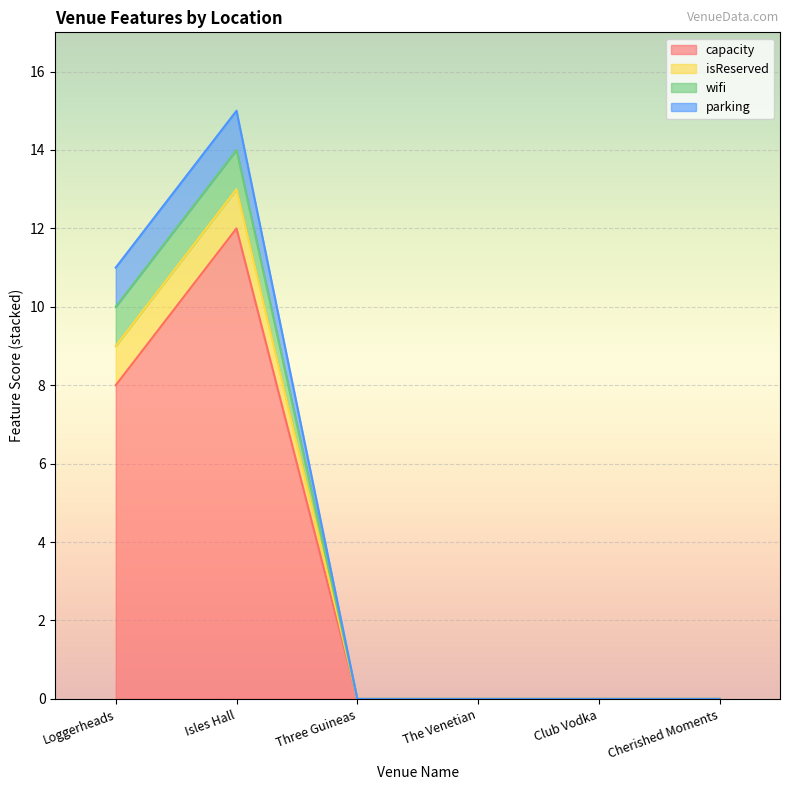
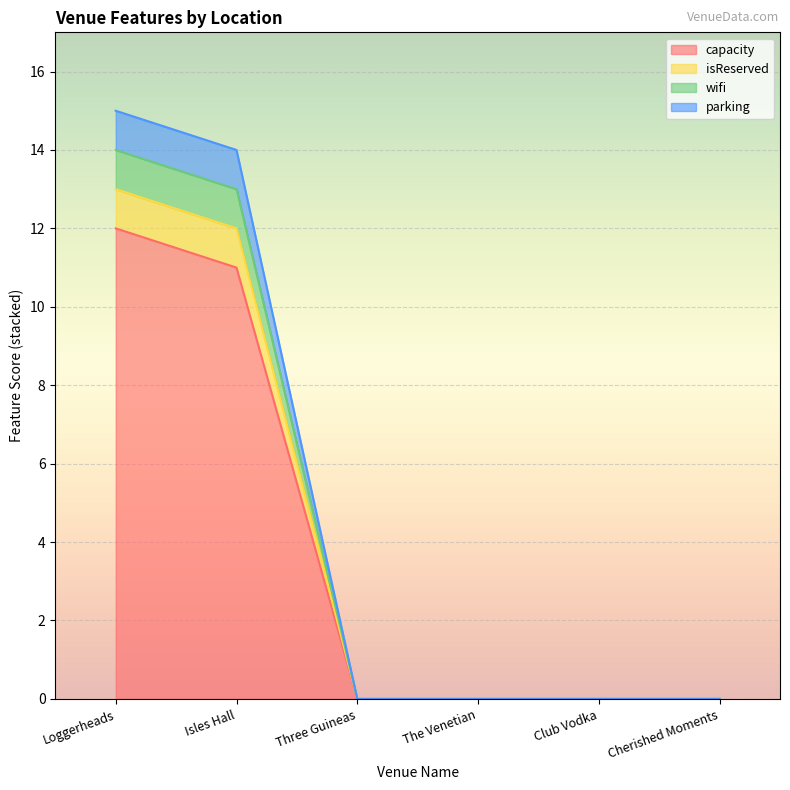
  {
    "capacity": {
-     "Loggerheads": 8,
-     "Isles Hall": 12
+     "Loggerheads": 12,
+     "Isles Hall": 11
    },
    "isReserved": {
      "Loggerheads": 1,
      "Isles Hall": 1
    },
    "wifi": {
      "Loggerheads": 1,
      "Isles Hall": 1
    },
    "parking": {
      "Loggerheads": 1,
      "Isles Hall": 1
    }
  }
